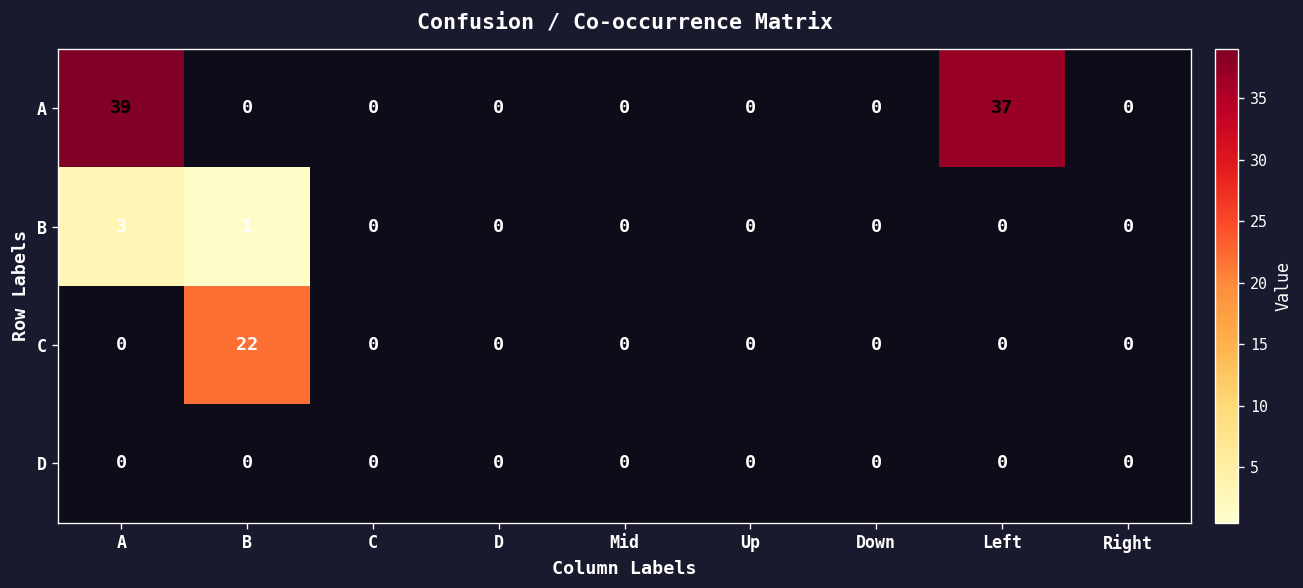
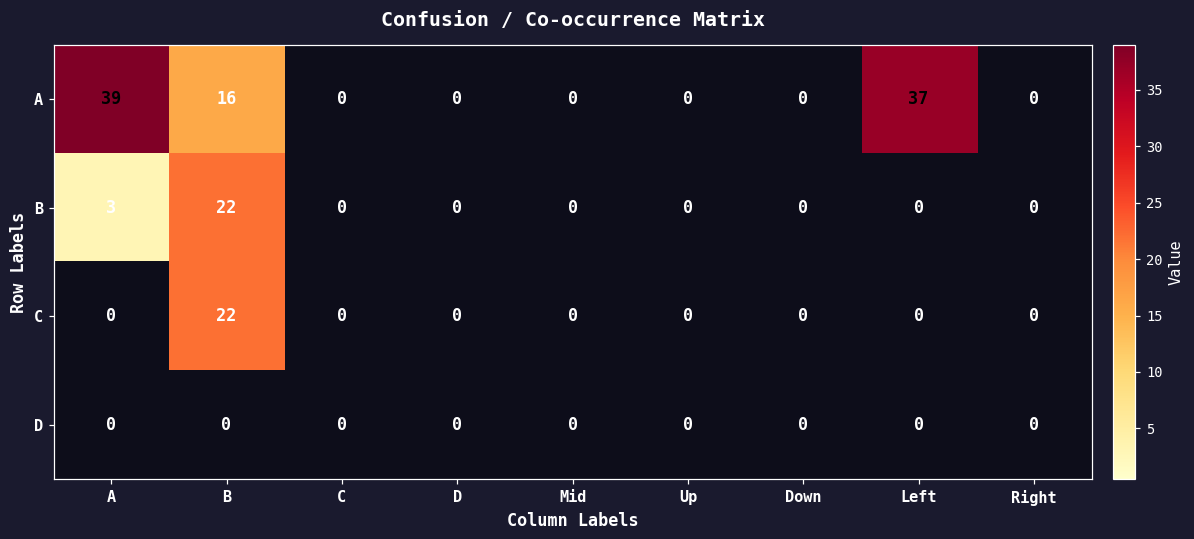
  {
    "A": {
      "A": 39,
-     "B": 0,
+     "B": 16,
      "C": 0,
      "D": 0,
      "Mid": 0,
      "Up": 0,
      "Down": 0,
      "Left": 37,
      "Right": 0
    },
    "B": {
      "A": 3,
-     "B": 1,
+     "B": 22,
      "C": 0,
      "D": 0,
      "Mid": 0,
      "Up": 0,
      "Down": 0,
      "Left": 0,
      "Right": 0
    },
    "C": {
      "A": 0,
      "B": 22,
      "C": 0,
      "D": 0,
      "Mid": 0,
      "Up": 0,
      "Down": 0,
      "Left": 0,
      "Right": 0
    },
    "D": {
      "A": 0,
      "B": 0,
      "C": 0,
      "D": 0,
      "Mid": 0,
      "Up": 0,
      "Down": 0,
      "Left": 0,
      "Right": 0
    }
  }
